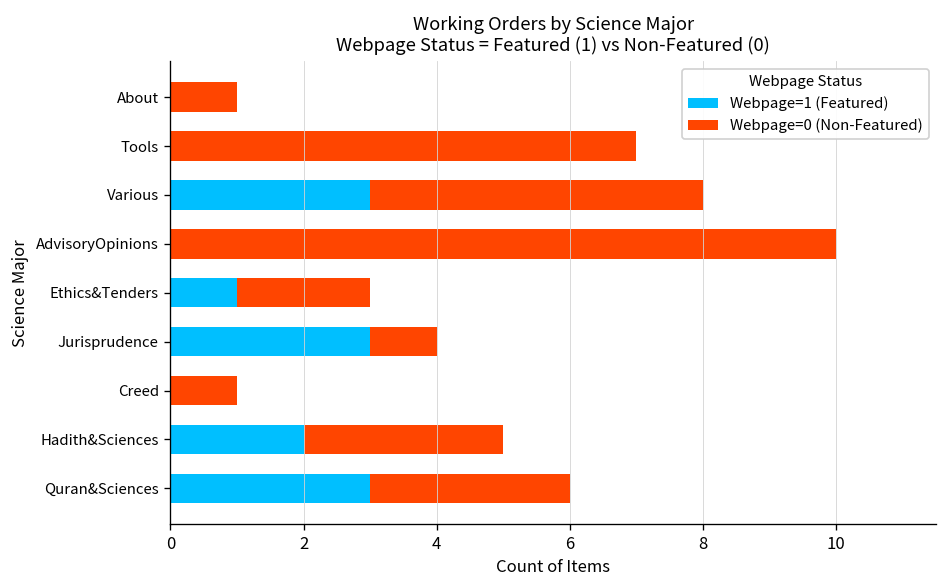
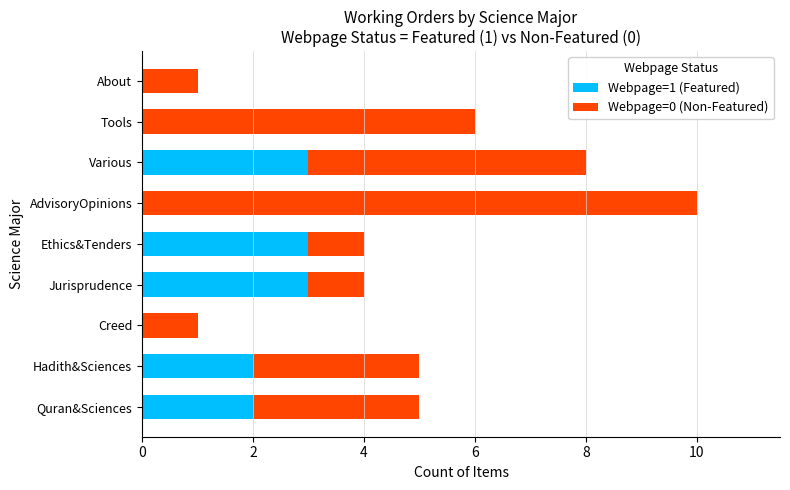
  {
    "Webpage=1 (Featured)": {
      "About": 0,
      "Tools": 0,
      "Various": 3,
      "AdvisoryOpinions": 0,
-     "Ethics&Tenders": 1,
+     "Ethics&Tenders": 3,
      "Jurisprudence": 3,
      "Creed": 0,
      "Hadith&Sciences": 2,
-     "Quran&Sciences": 3
+     "Quran&Sciences": 2
    },
    "Webpage=0 (Non-Featured)": {
      "About": 1,
-     "Tools": 7,
+     "Tools": 6,
      "Various": 5,
      "AdvisoryOpinions": 10,
-     "Ethics&Tenders": 2,
+     "Ethics&Tenders": 1,
      "Jurisprudence": 1,
      "Creed": 1,
      "Hadith&Sciences": 3,
      "Quran&Sciences": 3
    }
  }
